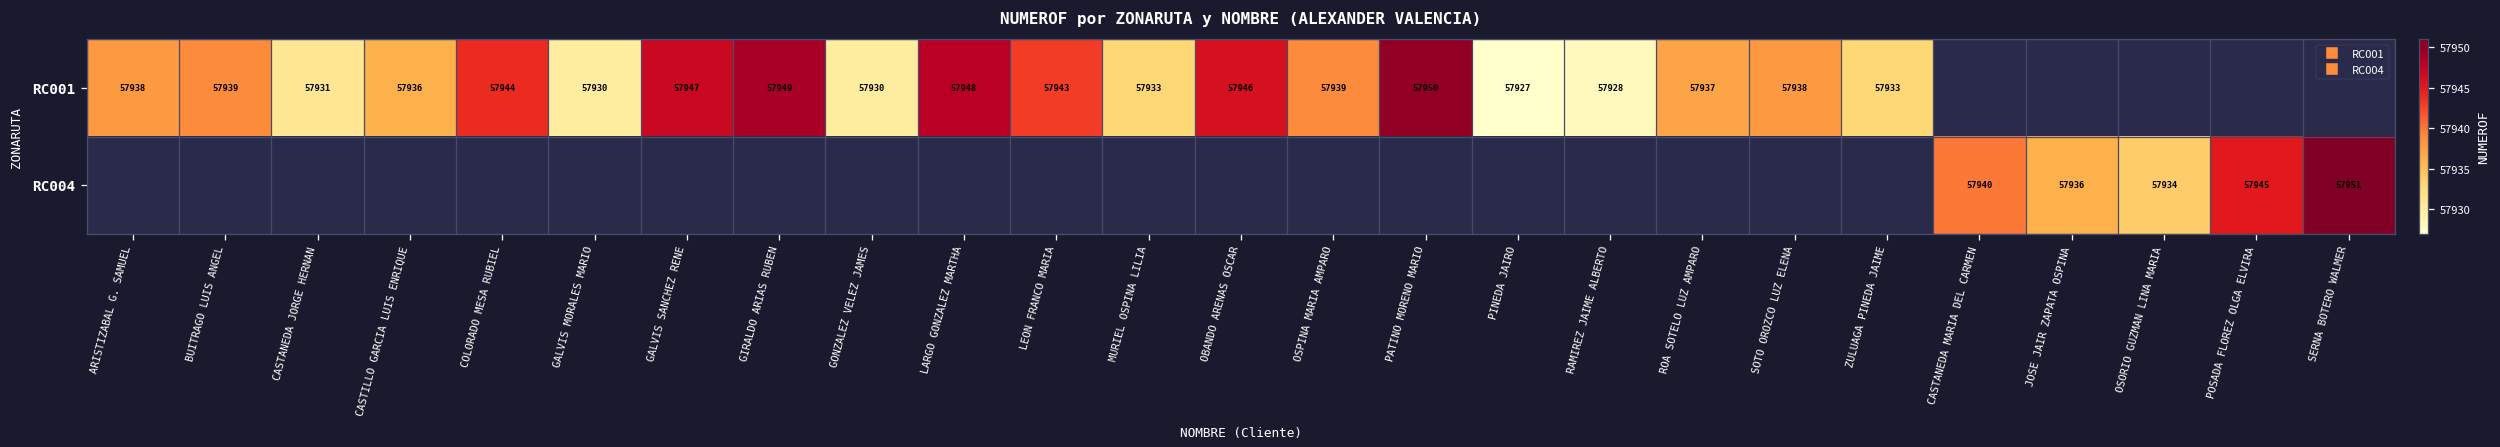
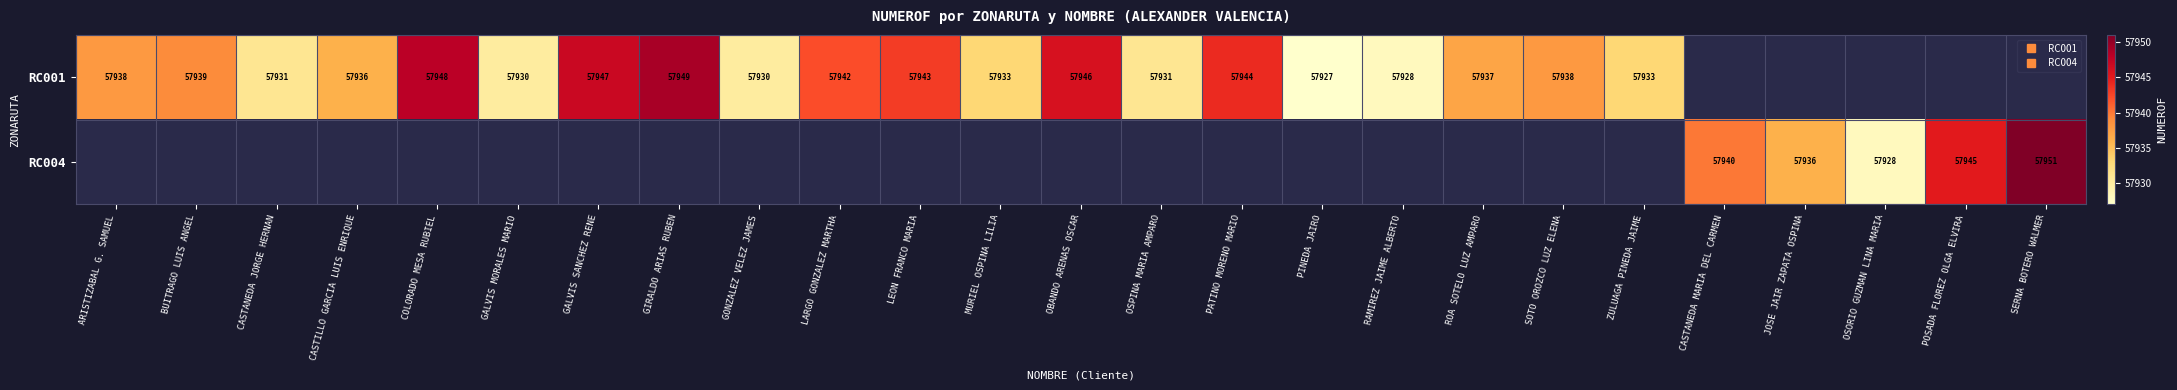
  {
    "RC001": {
      "ARISTIZABAL G. SAMUEL": 57938,
      "BUITRAGO LUIS ANGEL": 57939,
      "CASTANEDA JORGE HERNAN": 57931,
      "CASTILLO GARCIA LUIS ENRIQUE": 57936,
-     "COLORADO MESA RUBIEL": 57944,
+     "COLORADO MESA RUBIEL": 57948,
      "GALVIS MORALES MARIO": 57930,
      "GALVIS SANCHEZ RENE": 57947,
      "GIRALDO ARIAS RUBEN": 57949,
      "GONZALEZ VELEZ JAMES": 57930,
-     "LARGO GONZALEZ MARTHA": 57948,
+     "LARGO GONZALEZ MARTHA": 57942,
      "LEON FRANCO MARIA": 57943,
      "MURIEL OSPINA LILIA": 57933,
      "OBANDO ARENAS OSCAR": 57946,
-     "OSPINA MARIA AMPARO": 57939,
-     "PATINO MORENO MARIO": 57950,
+     "OSPINA MARIA AMPARO": 57931,
+     "PATINO MORENO MARIO": 57944,
      "PINEDA JAIRO": 57927,
      "RAMIREZ JAIME ALBERTO": 57928,
      "ROA SOTELO LUZ AMPARO": 57937,
      "SOTO OROZCO LUZ ELENA": 57938,
      "ZULUAGA PINEDA JAIME": 57933
    },
    "RC004": {
      "CASTANEDA MARIA DEL CARMEN": 57940,
      "JOSE JAIR ZAPATA OSPINA": 57936,
-     "OSORIO GUZMAN LINA MARIA": 57934,
+     "OSORIO GUZMAN LINA MARIA": 57928,
      "POSADA FLOREZ OLGA ELVIRA": 57945,
      "SERNA BOTERO WALMER": 57951
    }
  }
